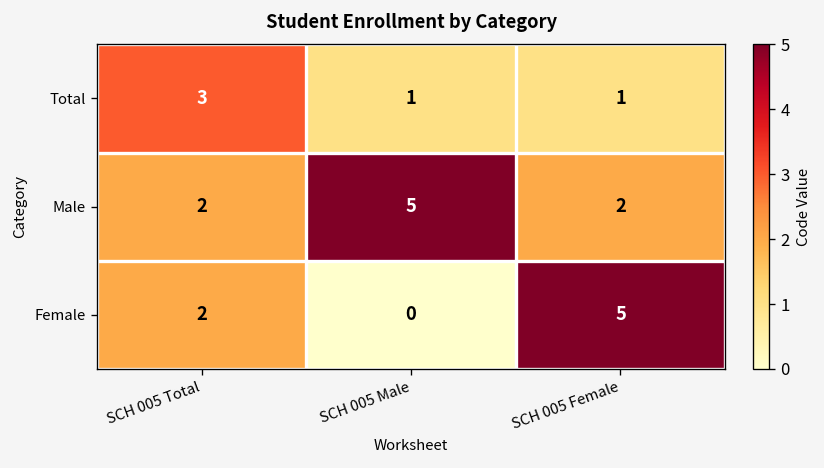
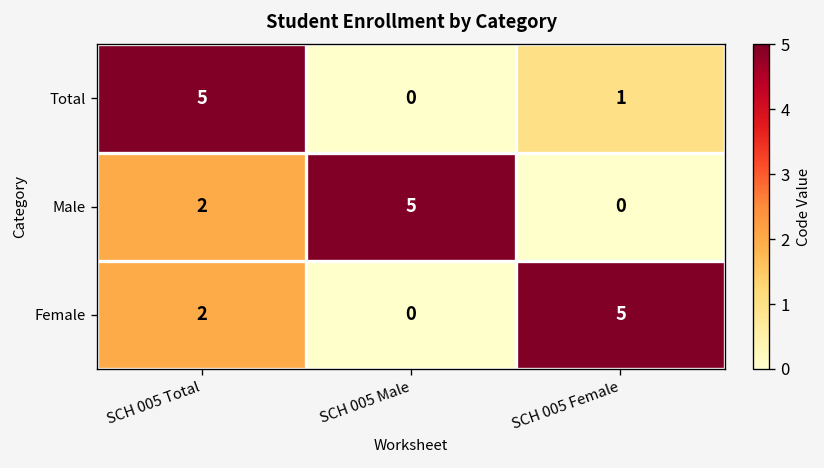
  {
    "Total": {
-     "SCH 005 Total": 3,
-     "SCH 005 Male": 1,
+     "SCH 005 Total": 5,
+     "SCH 005 Male": 0,
      "SCH 005 Female": 1
    },
    "Male": {
      "SCH 005 Total": 2,
      "SCH 005 Male": 5,
-     "SCH 005 Female": 2
+     "SCH 005 Female": 0
    },
    "Female": {
      "SCH 005 Total": 2,
      "SCH 005 Male": 0,
      "SCH 005 Female": 5
    }
  }
